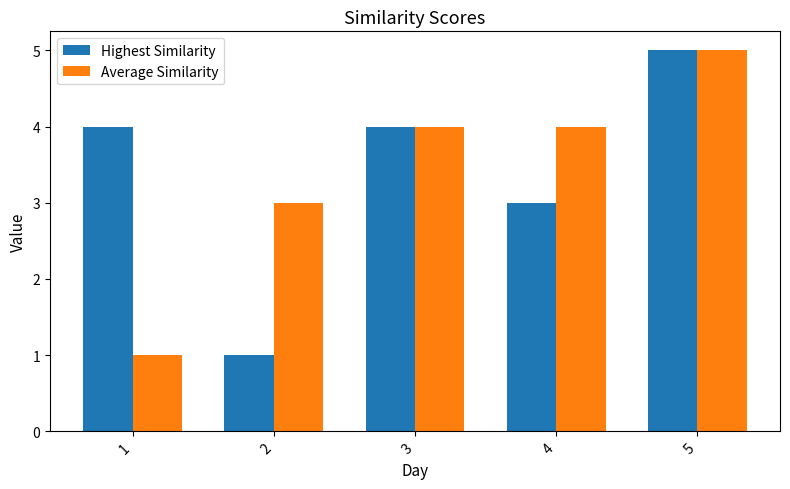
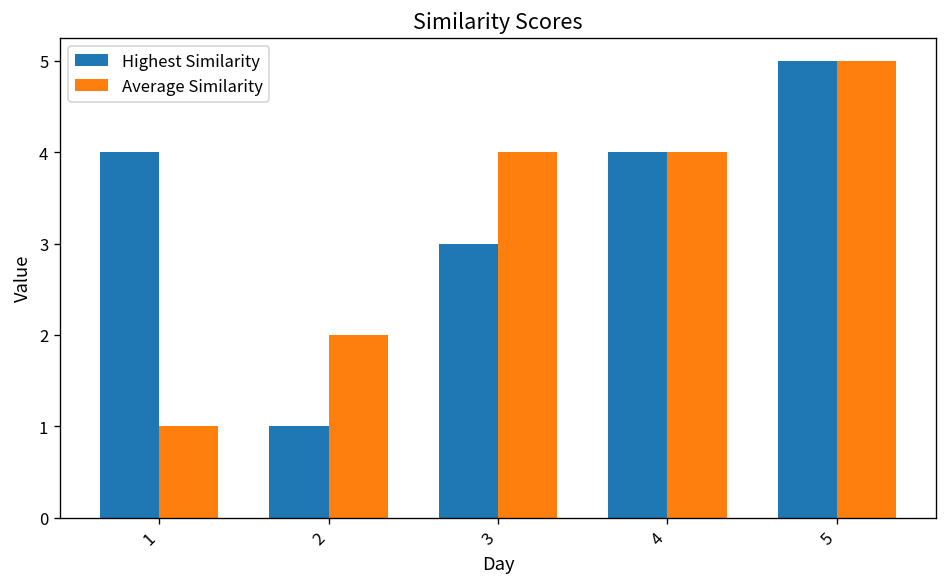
  {
    "Highest Similarity": {
      "1": 4,
      "2": 1,
-     "3": 4,
-     "4": 3,
+     "3": 3,
+     "4": 4,
      "5": 5
    },
    "Average Similarity": {
      "1": 1,
-     "2": 3,
+     "2": 2,
      "3": 4,
      "4": 4,
      "5": 5
    }
  }
